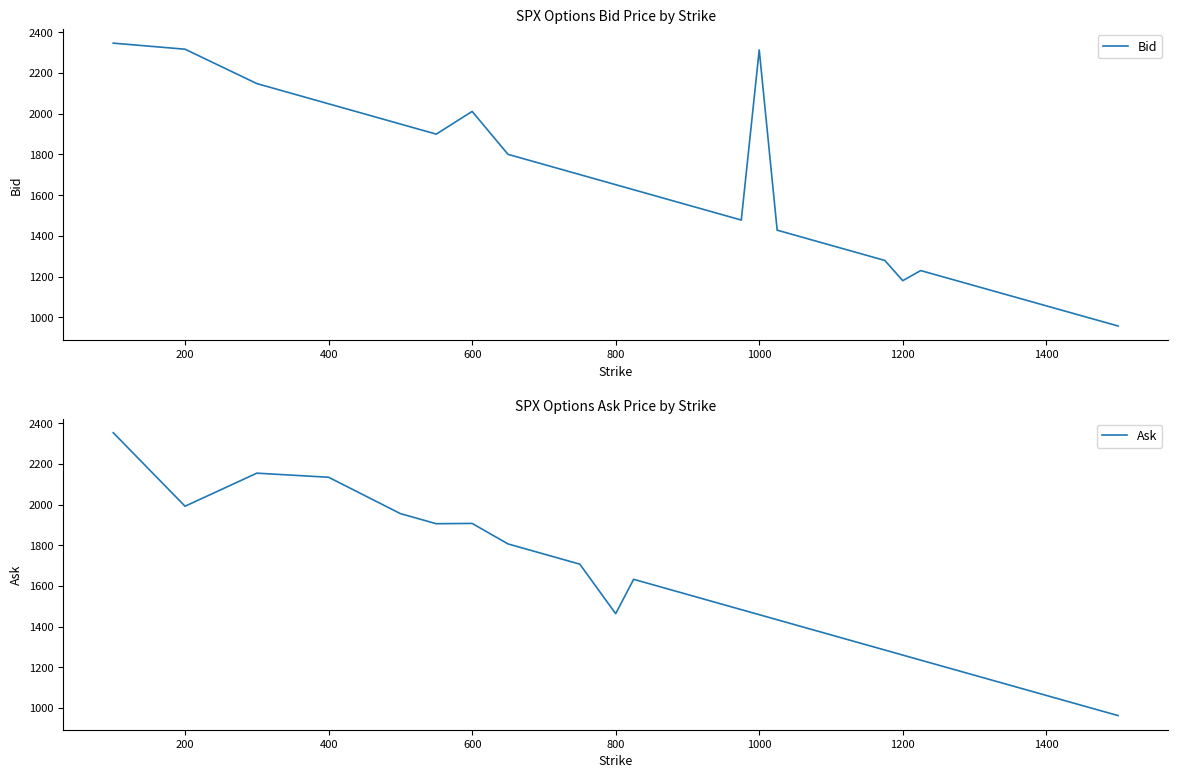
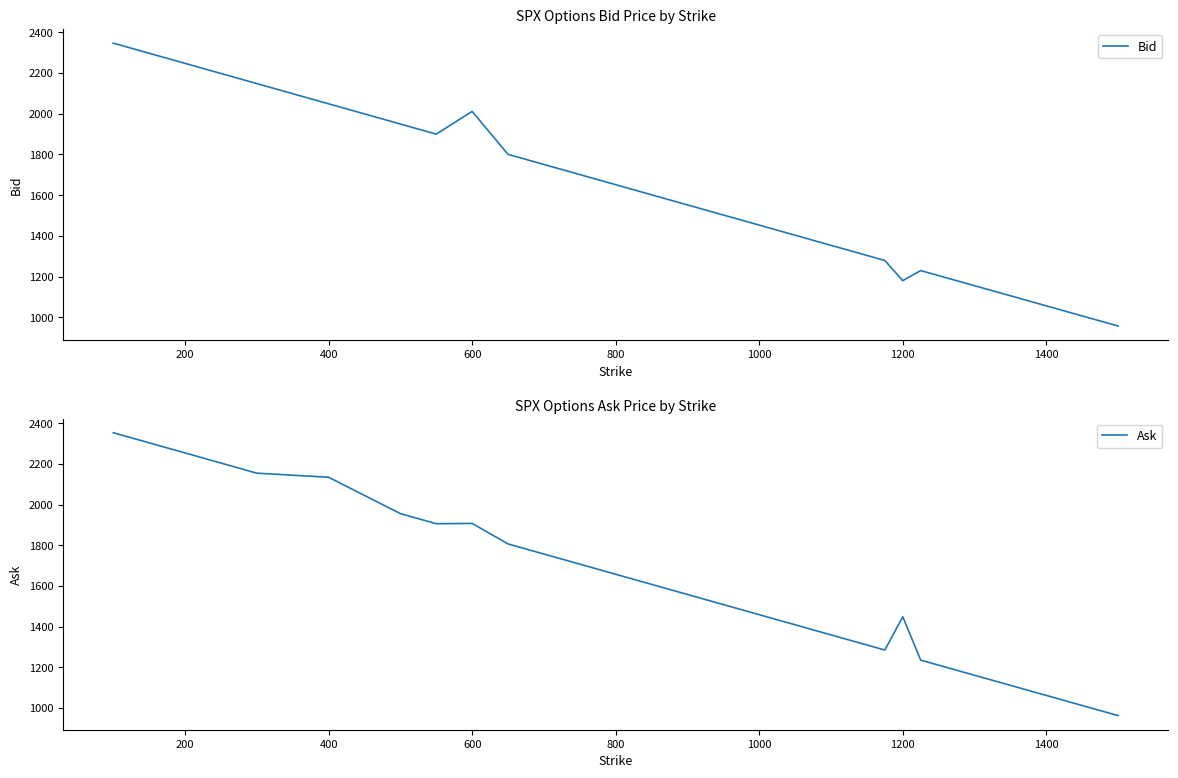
  {
    "SPX Options Bid Price by Strike": {
-     "200": 2320,
+     "200": 2250,
      "400": 2050,
      "600": 2010,
      "800": 1650,
-     "1000": 2310,
+     "1000": 1450,
      "1200": 1180,
      "1400": 1060
    },
    "SPX Options Ask Price by Strike": {
-     "200": 1990,
+     "200": 2250,
      "400": 2130,
      "600": 1910,
-     "800": 1460,
+     "800": 1660,
      "1000": 1460,
-     "1200": 1260,
+     "1200": 1450,
      "1400": 1060
    }
  }
